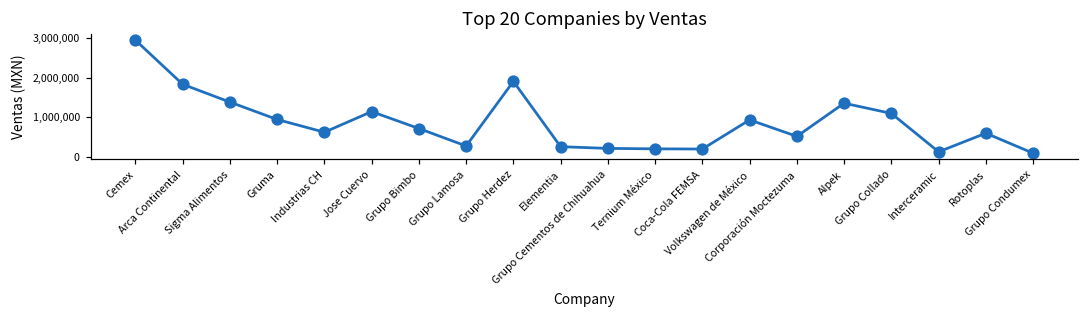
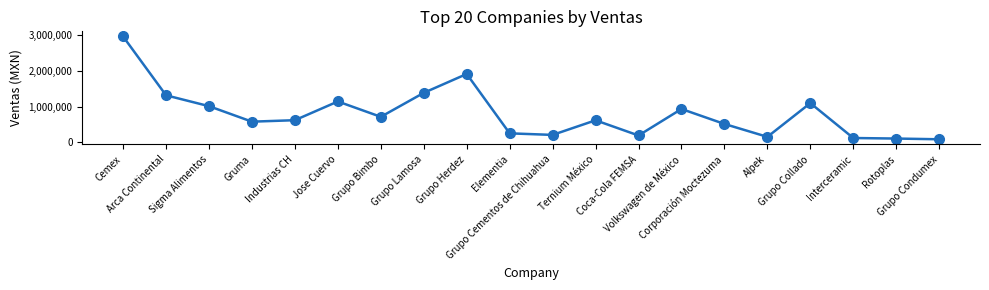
  {
    "Cemex": "3,000,000",
-   "Arca Continental": "1,800,000",
-   "Sigma Alimentos": "1,400,000",
-   "Gruma": "900,000",
+   "Arca Continental": "1,300,000",
+   "Sigma Alimentos": "1,000,000",
+   "Gruma": "600,000",
    "Industrias CH": "600,000",
    "Jose Cuervo": "1,100,000",
    "Grupo Bimbo": "700,000",
-   "Grupo Lamosa": "300,000",
+   "Grupo Lamosa": "1,400,000",
    "Grupo Herdez": "1,900,000",
    "Elementia": "300,000",
    "Grupo Cementos de Chihuahua": "200,000",
-   "Ternium México": "200,000",
+   "Ternium México": "600,000",
    "Coca-Cola FEMSA": "200,000",
    "Volkswagen de México": "900,000",
    "Corporación Moctezuma": "500,000",
-   "Alpek": "1,400,000",
+   "Alpek": "200,000",
    "Grupo Collado": "1,100,000",
    "Interceramic": "100,000",
-   "Rotoplas": "600,000",
+   "Rotoplas": "100,000",
    "Grupo Condumex": "100,000"
  }
